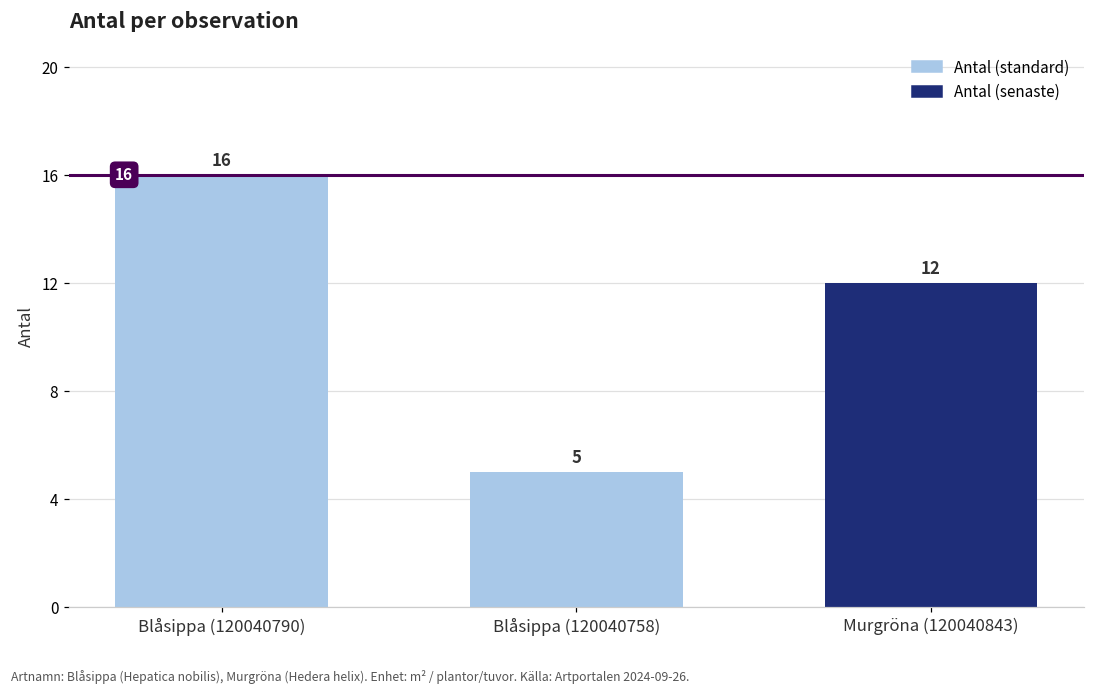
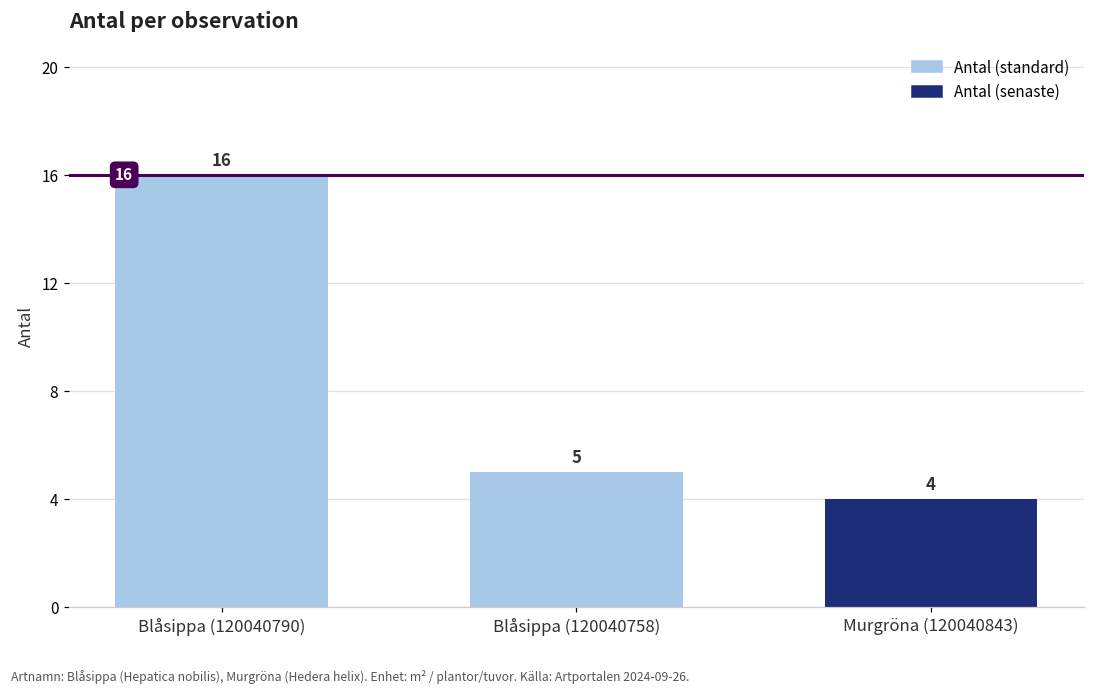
  {
    "Blåsippa (120040790)": 16,
    "Blåsippa (120040758)": 5,
-   "Murgröna (120040843)": 12
+   "Murgröna (120040843)": 4
  }
